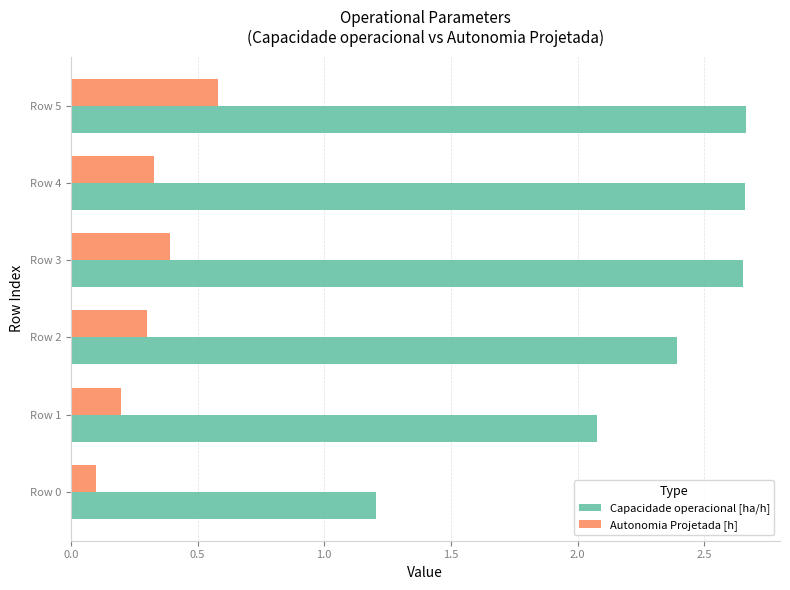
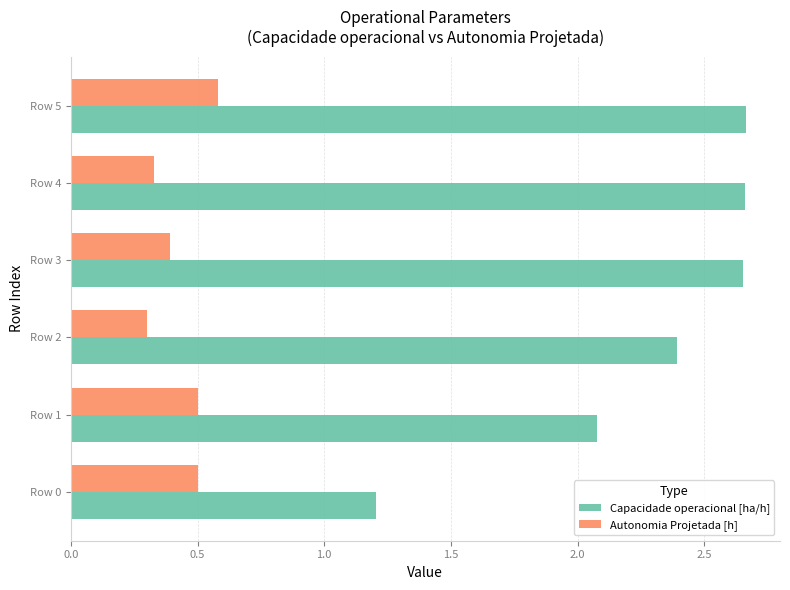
  {
    "Capacidade operacional [ha/h]": {
      "Row 5": 2.66,
      "Row 4": 2.66,
      "Row 3": 2.65,
      "Row 2": 2.4,
      "Row 1": 2.08,
      "Row 0": 1.2
    },
    "Autonomia Projetada [h]": {
      "Row 5": 0.58,
      "Row 4": 0.33,
      "Row 3": 0.39,
      "Row 2": 0.3,
-     "Row 1": 0.2,
-     "Row 0": 0.1
+     "Row 1": 0.5,
+     "Row 0": 0.5
    }
  }
